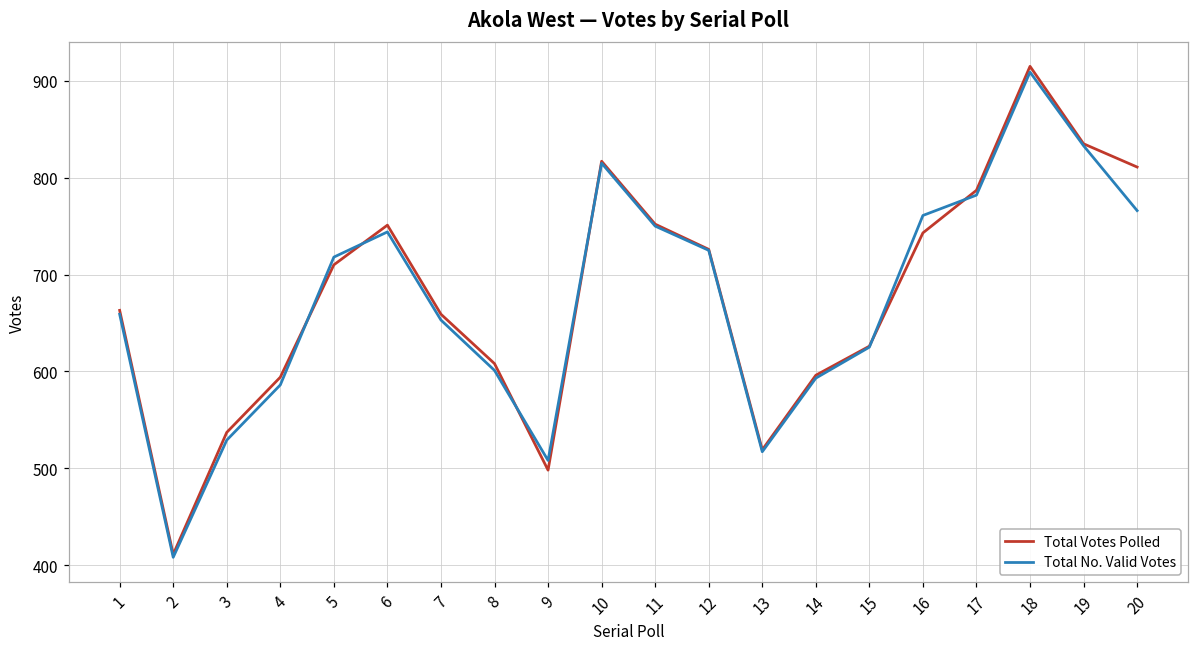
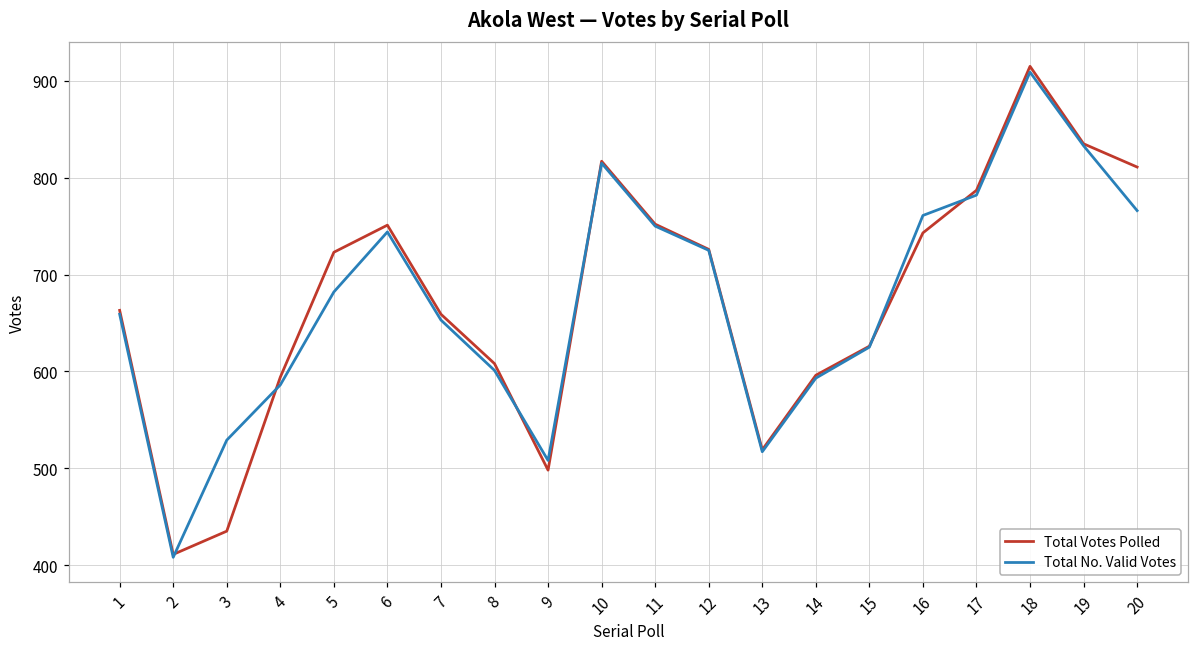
  {
    "Total Votes Polled": {
      "1": 660,
      "2": 410,
-     "3": 540,
+     "3": 440,
      "4": 590,
-     "5": 710,
+     "5": 720,
      "6": 750,
      "7": 660,
      "8": 610,
      "9": 500,
      "14": 600,
      "16": 740,
      "17": 790,
      "18": 920,
      "20": 810
    },
    "Total No. Valid Votes": {
      "1": 660,
      "2": 410,
      "3": 530,
      "4": 590,
-     "5": 720,
+     "5": 680,
      "6": 740,
      "7": 650,
      "8": 600,
      "9": 510,
      "14": 590,
      "16": 760,
      "17": 780,
      "18": 910,
      "20": 770
    }
  }
